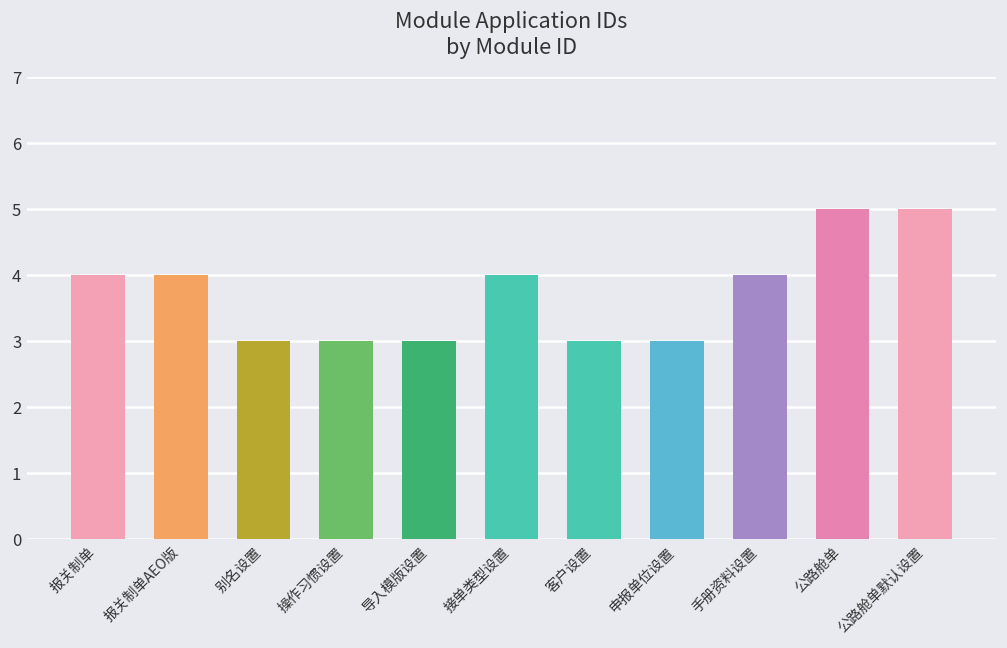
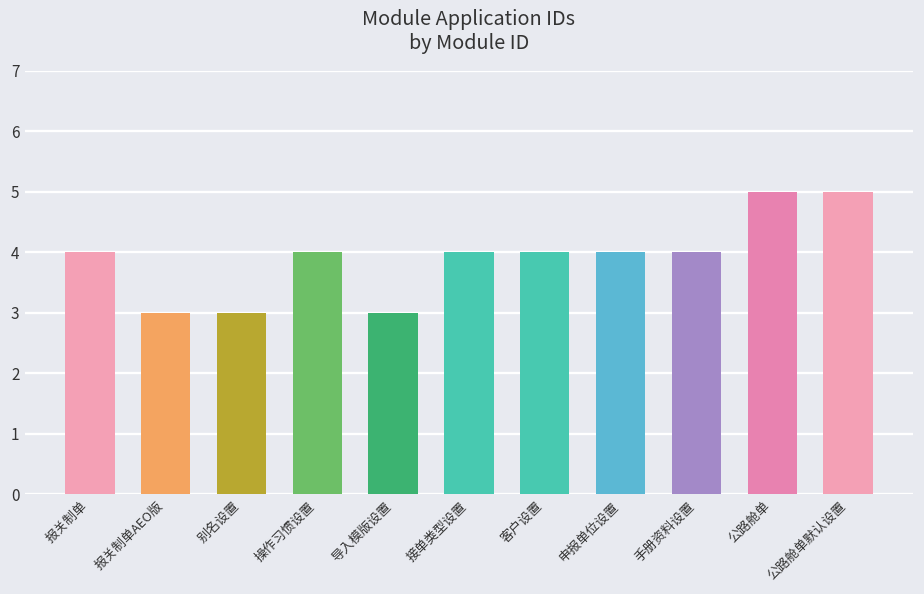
  {
    "报关制单": 4,
-   "报关制单AEO版": 4,
+   "报关制单AEO版": 3,
    "别名设置": 3,
-   "操作习惯设置": 3,
+   "操作习惯设置": 4,
    "导入模版设置": 3,
    "接单类型设置": 4,
-   "客户设置": 3,
-   "申报单位设置": 3,
+   "客户设置": 4,
+   "申报单位设置": 4,
    "手册资料设置": 4,
    "公路舱单": 5,
    "公路舱单默认设置": 5
  }
